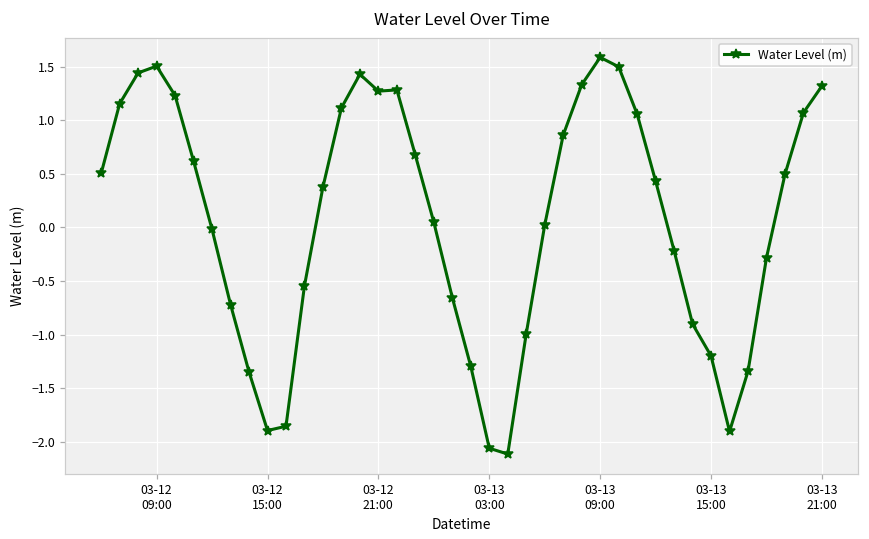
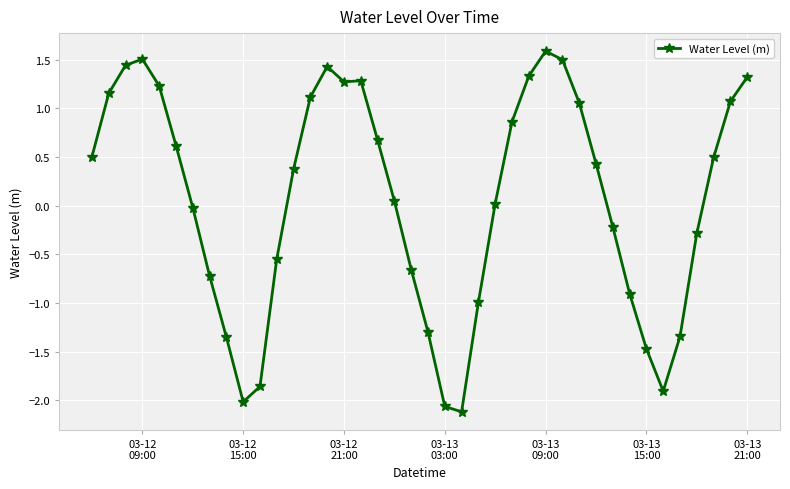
  {
    "03-12 09:00": 1.5,
-   "03-12 15:00": -1.9,
+   "03-12 15:00": -2.0,
    "03-12 21:00": 1.3,
    "03-13 03:00": -2.1,
    "03-13 09:00": 1.6,
-   "03-13 15:00": -1.2,
+   "03-13 15:00": -1.5,
    "03-13 21:00": 1.3
  }
